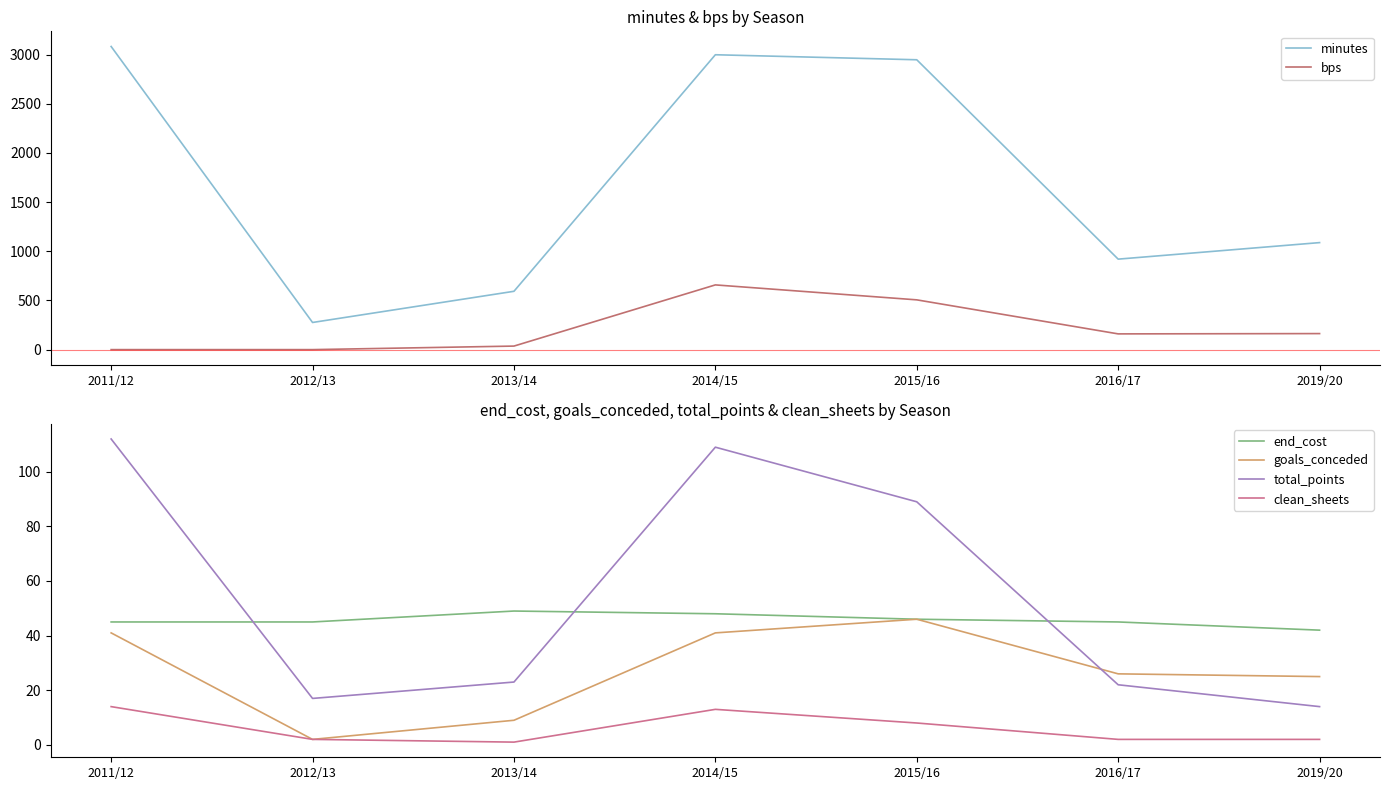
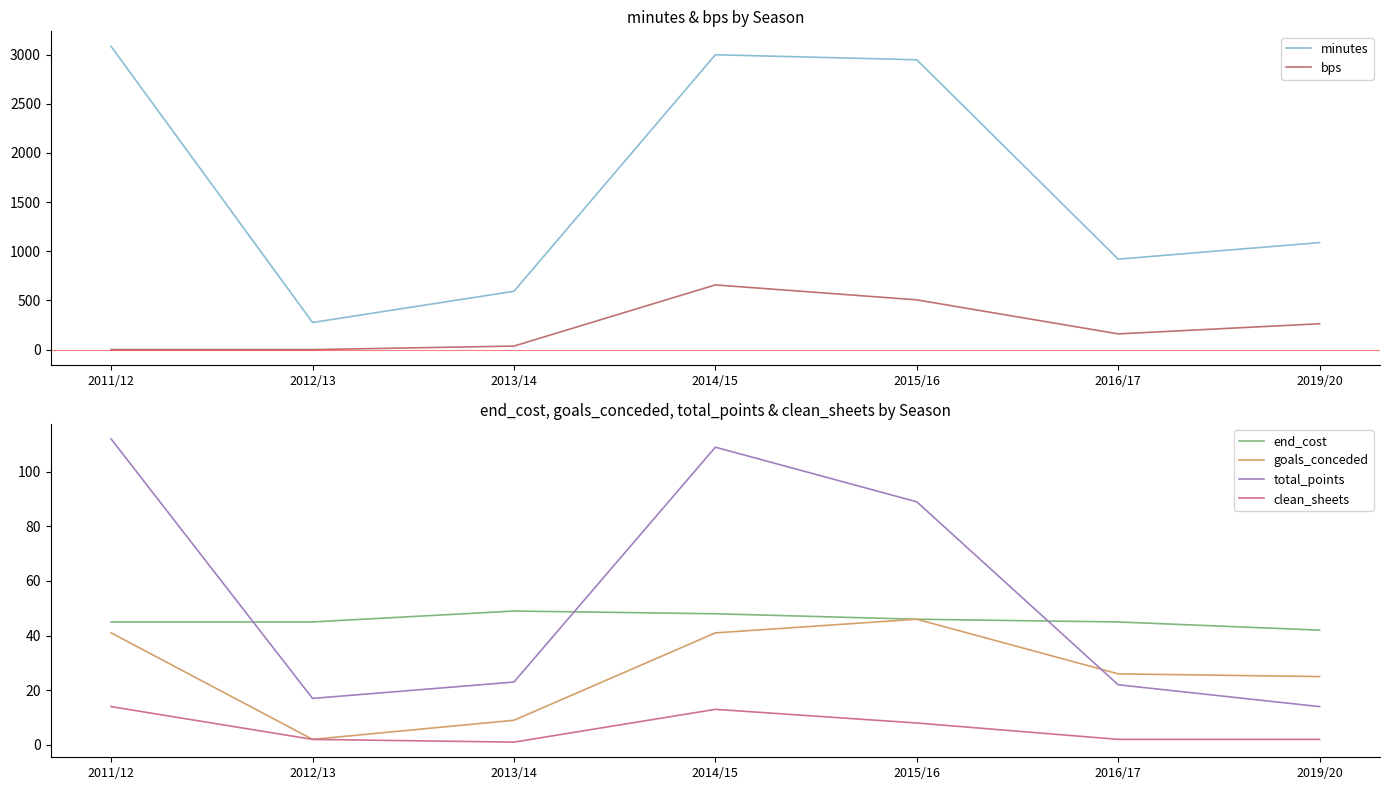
  {
    "minutes & bps by Season": {
      "minutes": {
        "2011/12": 3100,
        "2012/13": 300,
        "2013/14": 600,
        "2014/15": 3000,
        "2015/16": 2900,
        "2016/17": 900,
        "2019/20": 1100
      },
      "bps": {
        "2011/12": 0,
        "2012/13": 0,
        "2013/14": 0,
        "2014/15": 700,
        "2015/16": 500,
        "2016/17": 200,
-       "2019/20": 200
+       "2019/20": 300
      }
    },
    "end_cost, goals_conceded, total_points & clean_sheets by Season": {
      "end_cost": {
        "2011/12": 45,
        "2012/13": 45,
        "2013/14": 49,
        "2014/15": 48,
        "2016/17": 45,
        "2019/20": 42
      },
      "goals_conceded": {
        "2011/12": 41,
        "2013/14": 9,
        "2014/15": 41,
        "2016/17": 26,
        "2019/20": 25
      },
      "total_points": {
        "2011/12": 112,
        "2012/13": 17,
        "2013/14": 23,
        "2014/15": 109,
        "2015/16": 89,
        "2016/17": 22,
        "2019/20": 14
      },
      "clean_sheets": {
        "2011/12": 14,
        "2013/14": 1,
        "2014/15": 13,
        "2015/16": 8,
        "2016/17": 2,
        "2019/20": 2
      }
    }
  }
